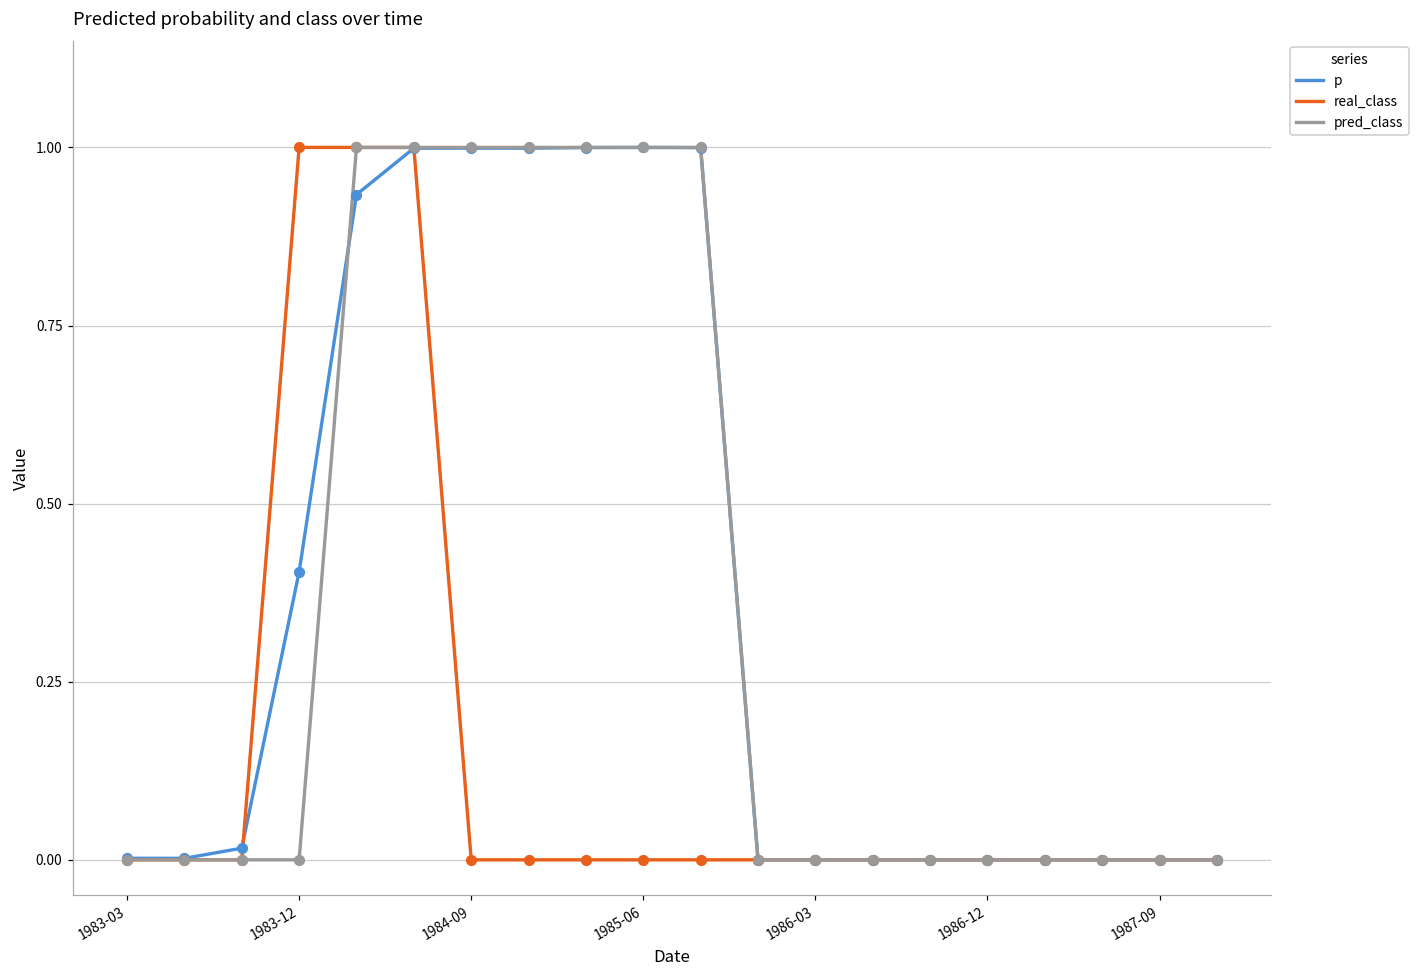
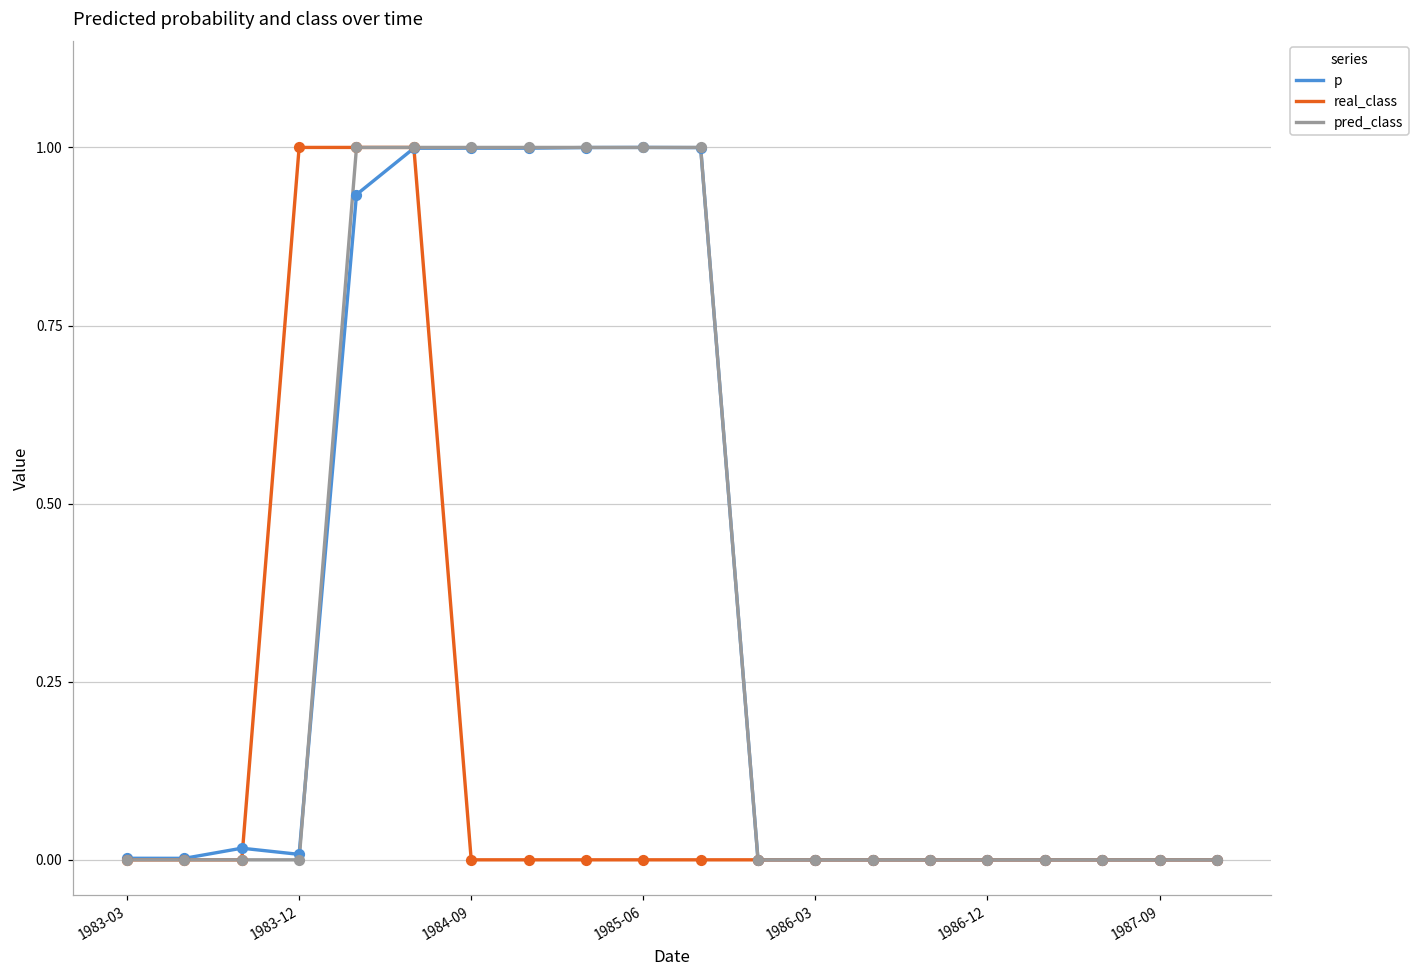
  {
    "p": {
-     "1983-12": 0.40
+     "1983-12": 0.01
    },
    "real_class": {
      "1983-12": 1.00,
      "1984-09": 0.00,
      "1985-06": 0.00
    },
    "pred_class": {
      "1983-12": 0.00
    }
  }
